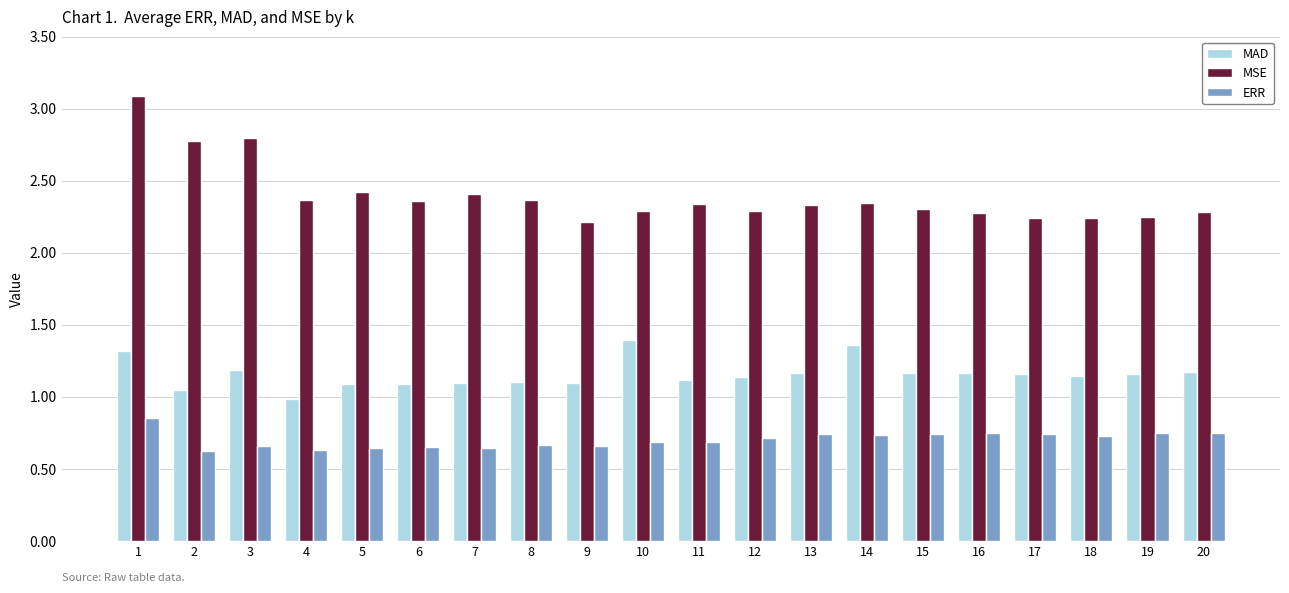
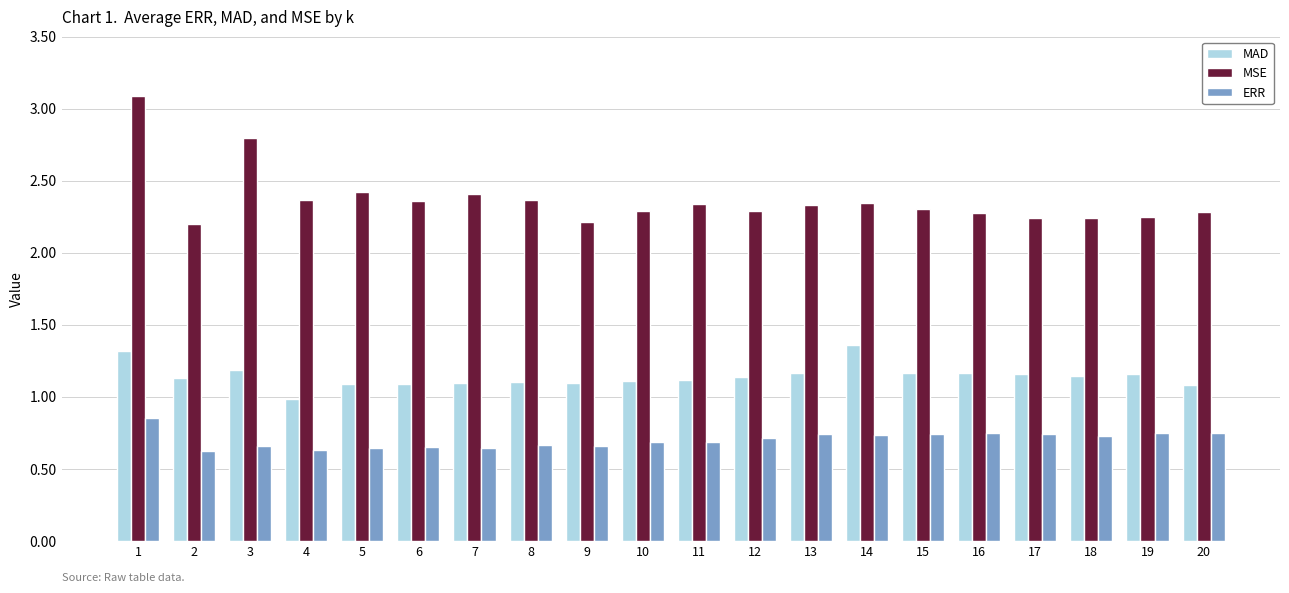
  {
    "MAD": {
      "1": 1.31,
-     "2": 1.05,
+     "2": 1.13,
      "3": 1.18,
      "4": 0.98,
      "5": 1.09,
      "6": 1.09,
      "7": 1.09,
      "8": 1.10,
      "9": 1.10,
-     "10": 1.39,
+     "10": 1.11,
      "11": 1.12,
      "12": 1.13,
      "13": 1.17,
      "14": 1.36,
      "15": 1.17,
      "16": 1.17,
      "17": 1.15,
      "18": 1.14,
      "19": 1.16,
-     "20": 1.17
+     "20": 1.08
    },
    "MSE": {
      "1": 3.09,
-     "2": 2.77,
+     "2": 2.20,
      "3": 2.79,
      "4": 2.37,
      "5": 2.42,
      "6": 2.36,
      "7": 2.40,
      "8": 2.37,
      "9": 2.21,
      "10": 2.29,
      "11": 2.34,
      "12": 2.29,
      "13": 2.33,
      "14": 2.34,
      "15": 2.30,
      "16": 2.28,
      "17": 2.24,
      "18": 2.24,
      "19": 2.25,
      "20": 2.28
    },
    "ERR": {
      "1": 0.85,
      "2": 0.62,
      "3": 0.66,
      "4": 0.63,
      "5": 0.65,
      "6": 0.65,
      "7": 0.64,
      "8": 0.66,
      "9": 0.66,
      "10": 0.68,
      "11": 0.68,
      "12": 0.71,
      "13": 0.74,
      "14": 0.73,
      "15": 0.74,
      "16": 0.75,
      "17": 0.74,
      "18": 0.73,
      "19": 0.75,
      "20": 0.75
    }
  }
